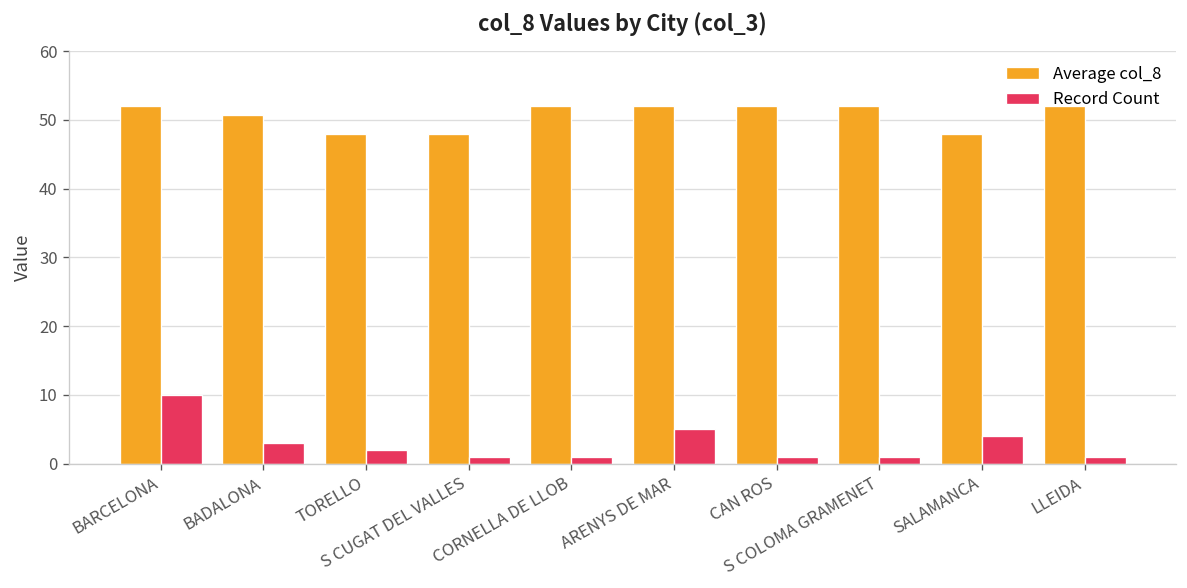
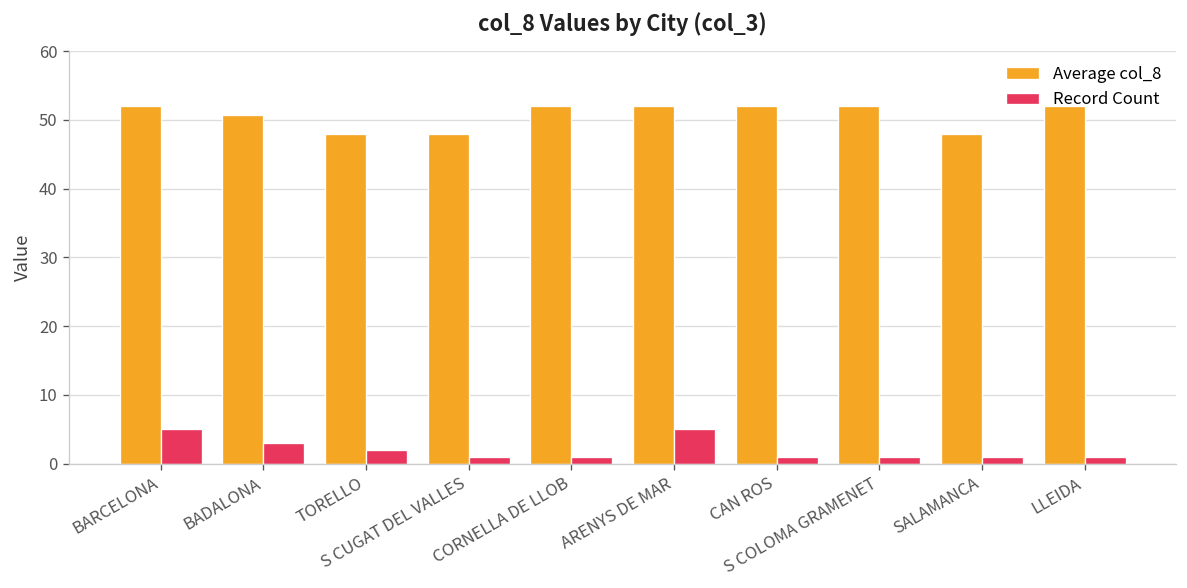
  {
    "Average col_8": {
      "BARCELONA": 52,
      "BADALONA": 51,
      "TORELLO": 48,
      "S CUGAT DEL VALLES": 48,
      "CORNELLA DE LLOB": 52,
      "ARENYS DE MAR": 52,
      "CAN ROS": 52,
      "S COLOMA GRAMENET": 52,
      "SALAMANCA": 48,
      "LLEIDA": 52
    },
    "Record Count": {
-     "BARCELONA": 10,
+     "BARCELONA": 5,
      "BADALONA": 3,
      "TORELLO": 2,
      "S CUGAT DEL VALLES": 1,
      "CORNELLA DE LLOB": 1,
      "ARENYS DE MAR": 5,
      "CAN ROS": 1,
      "S COLOMA GRAMENET": 1,
-     "SALAMANCA": 4,
+     "SALAMANCA": 1,
      "LLEIDA": 1
    }
  }
